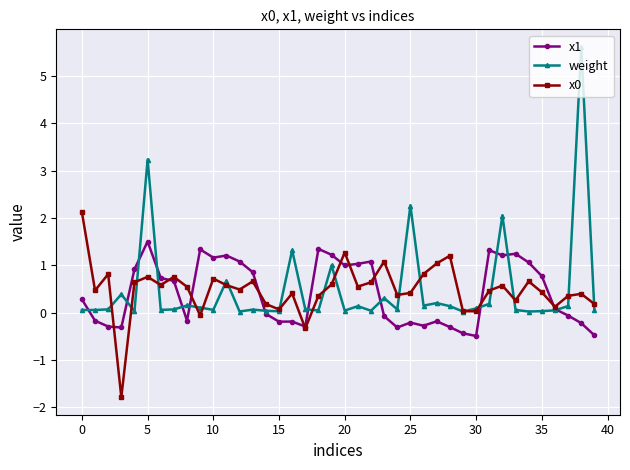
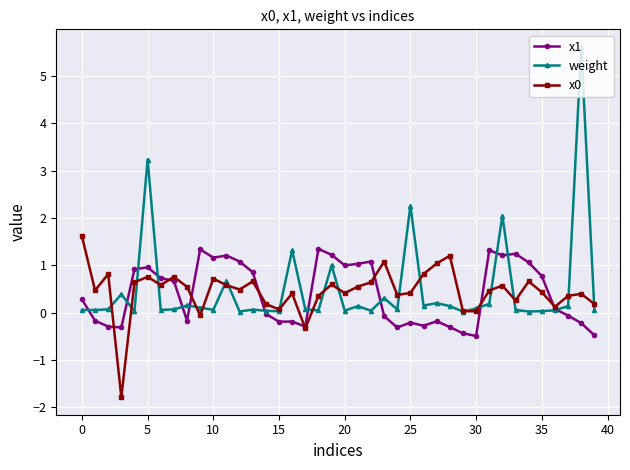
  {
    "x1": {
      "0": 0.3,
-     "5": 1.5,
+     "5": 1.0,
      "10": 1.2,
      "15": -0.2,
      "20": 1.0,
      "25": -0.2,
      "30": -0.5,
      "35": 0.8
    },
    "weight": {
      "0": 0.1,
      "5": 3.2,
      "10": 0.1,
      "20": 0.0,
      "25": 2.3,
      "30": 0.1,
      "35": 0.0
    },
    "x0": {
-     "0": 2.1,
+     "0": 1.6,
      "5": 0.8,
      "10": 0.7,
-     "20": 1.3,
+     "20": 0.4,
      "25": 0.4,
      "30": 0.0,
      "35": 0.4
    }
  }
